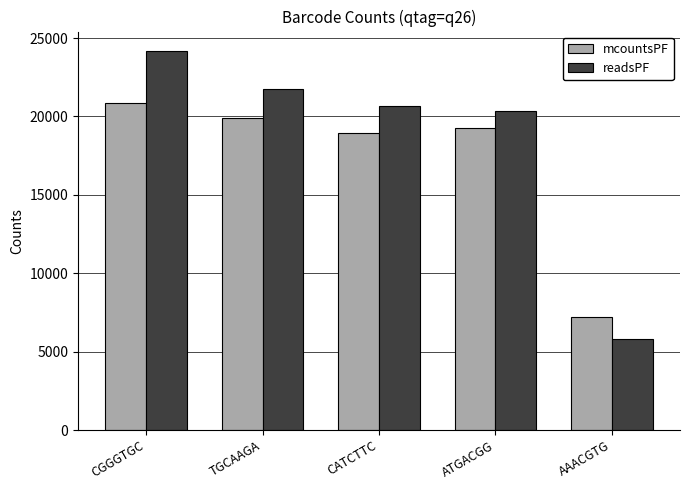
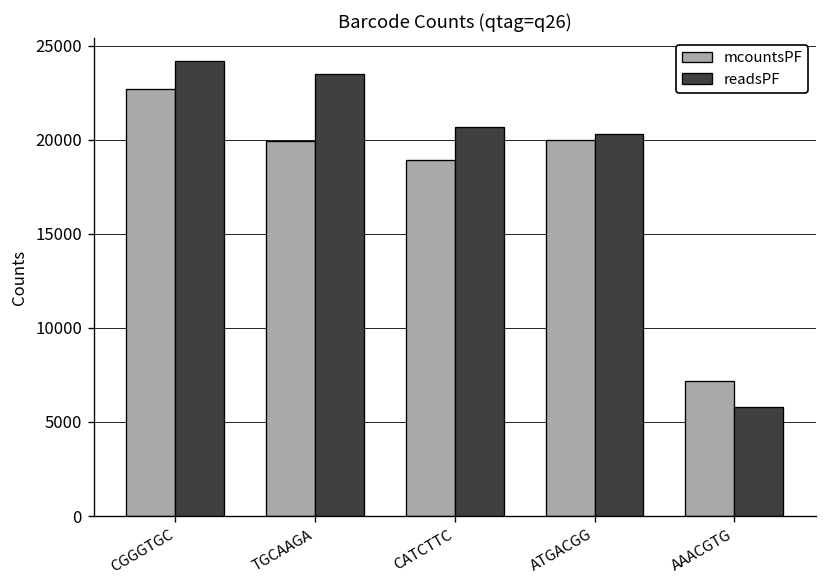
  {
    "mcountsPF": {
-     "CGGGTGC": 20900,
+     "CGGGTGC": 22700,
      "TGCAAGA": 19900,
      "CATCTTC": 18900,
-     "ATGACGG": 19200,
+     "ATGACGG": 20000,
      "AAACGTG": 7200
    },
    "readsPF": {
      "CGGGTGC": 24200,
-     "TGCAAGA": 21800,
+     "TGCAAGA": 23500,
      "CATCTTC": 20700,
      "ATGACGG": 20300,
      "AAACGTG": 5800
    }
  }
